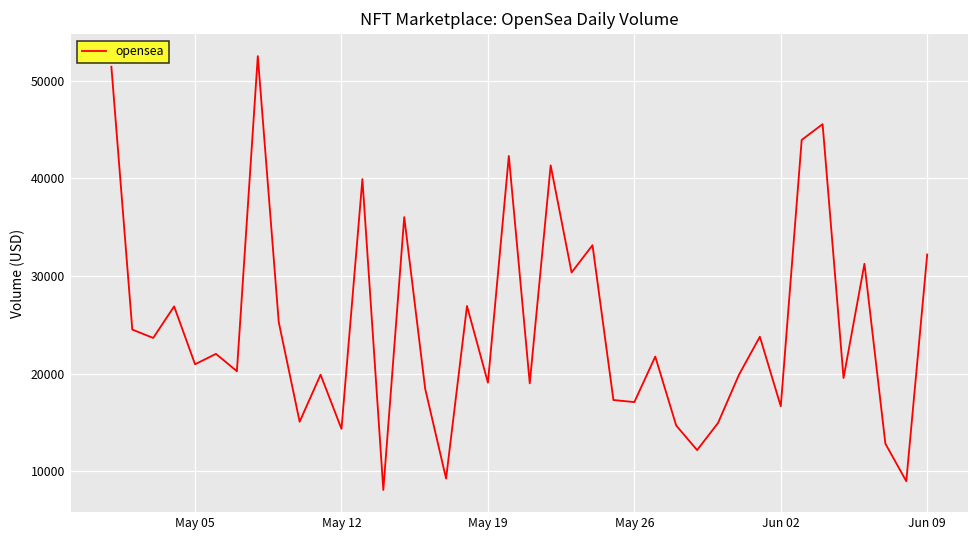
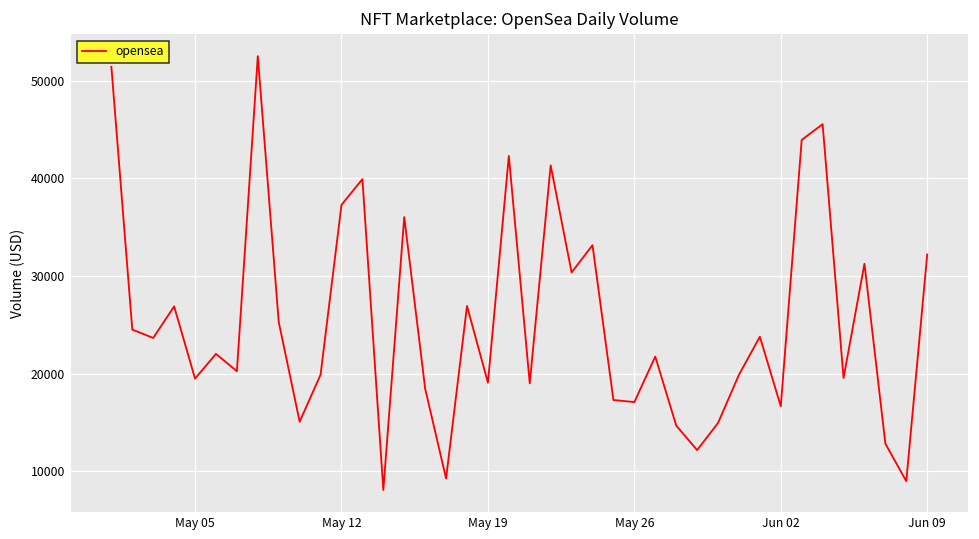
  {
-   "May 05": 21000,
-   "May 12": 14000,
+   "May 05": 19000,
+   "May 12": 37000,
    "May 19": 19000,
    "May 26": 17000,
    "Jun 02": 17000,
    "Jun 09": 32000
  }
